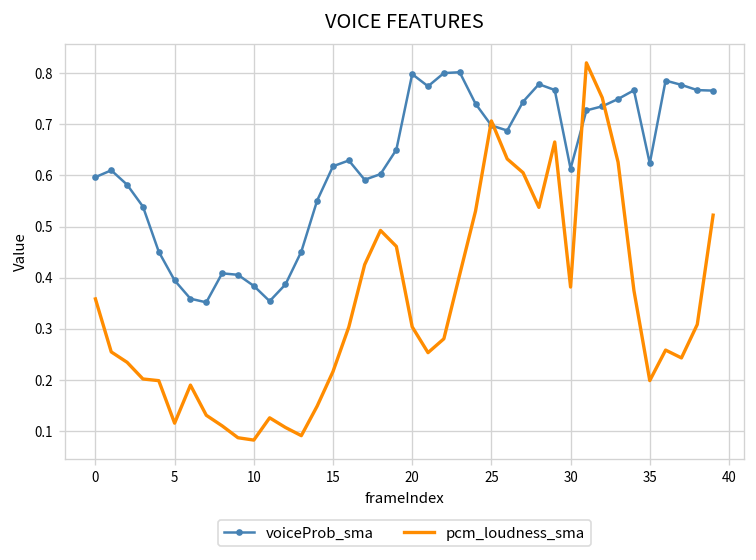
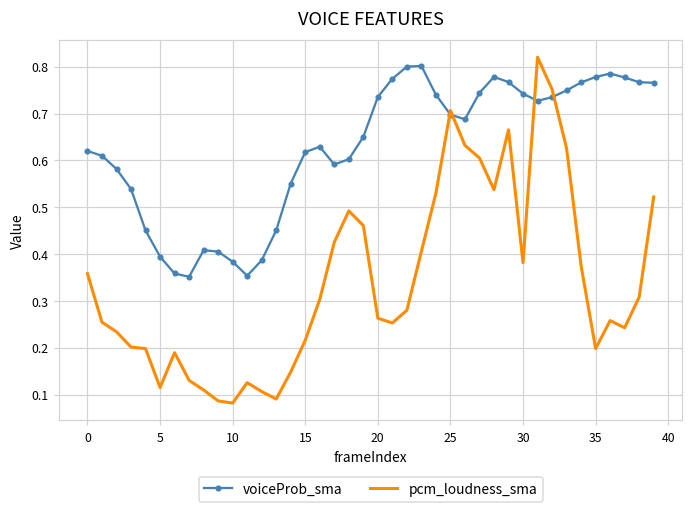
  {
    "voiceProb_sma": {
-     "0": 0.60,
+     "0": 0.62,
      "5": 0.39,
      "10": 0.38,
      "15": 0.62,
-     "20": 0.80,
+     "20": 0.74,
      "25": 0.70,
-     "30": 0.61,
-     "35": 0.62
+     "30": 0.74,
+     "35": 0.78
    },
    "pcm_loudness_sma": {
      "0": 0.36,
      "5": 0.12,
      "10": 0.08,
      "15": 0.22,
-     "20": 0.30,
+     "20": 0.26,
      "25": 0.71,
      "30": 0.38,
      "35": 0.20
    }
  }
